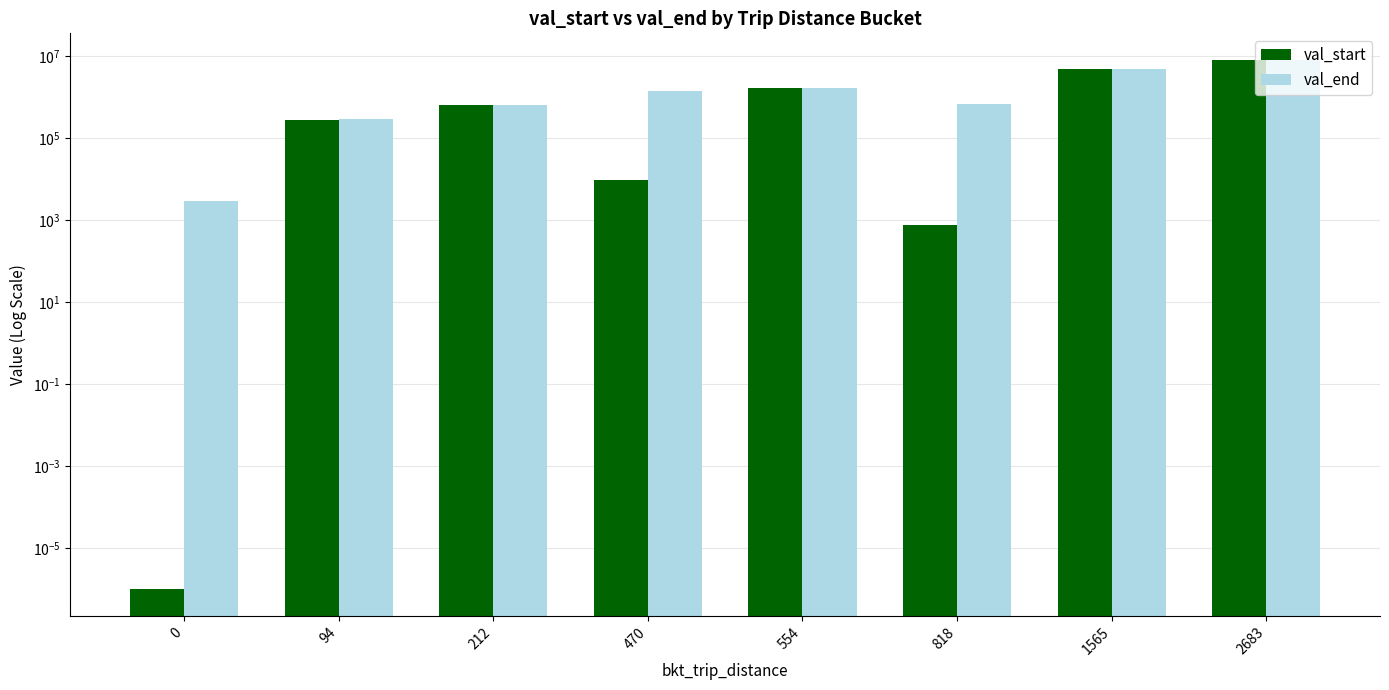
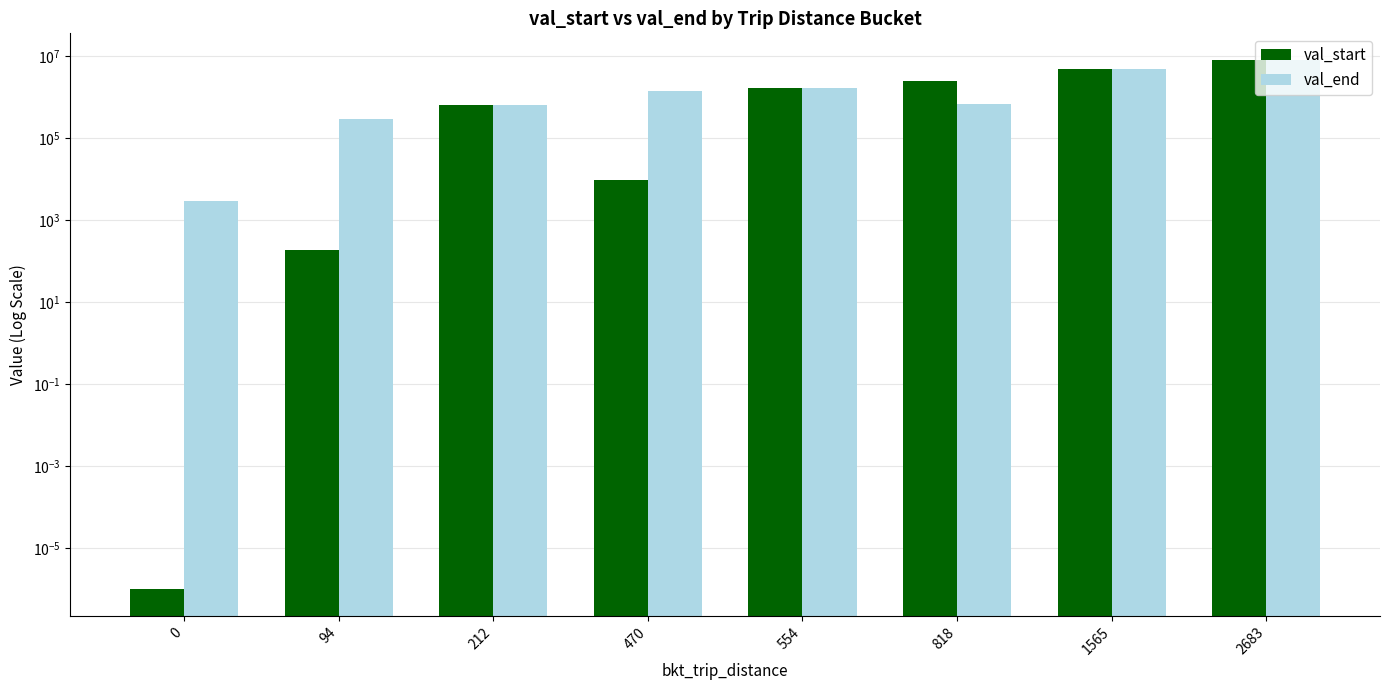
  {
    "val_start": {
      "0": 0.0000010,
-     "94": 300000,
+     "94": 200,
      "212": 600000,
      "470": 9000,
      "554": 1700000,
-     "818": 800,
+     "818": 2000000,
      "1565": 5000000,
      "2683": 8000000
    },
    "val_end": {
      "0": 3000,
      "94": 300000,
      "212": 600000,
      "470": 1400000,
      "554": 1700000,
      "818": 700000,
      "1565": 5000000
    }
  }
